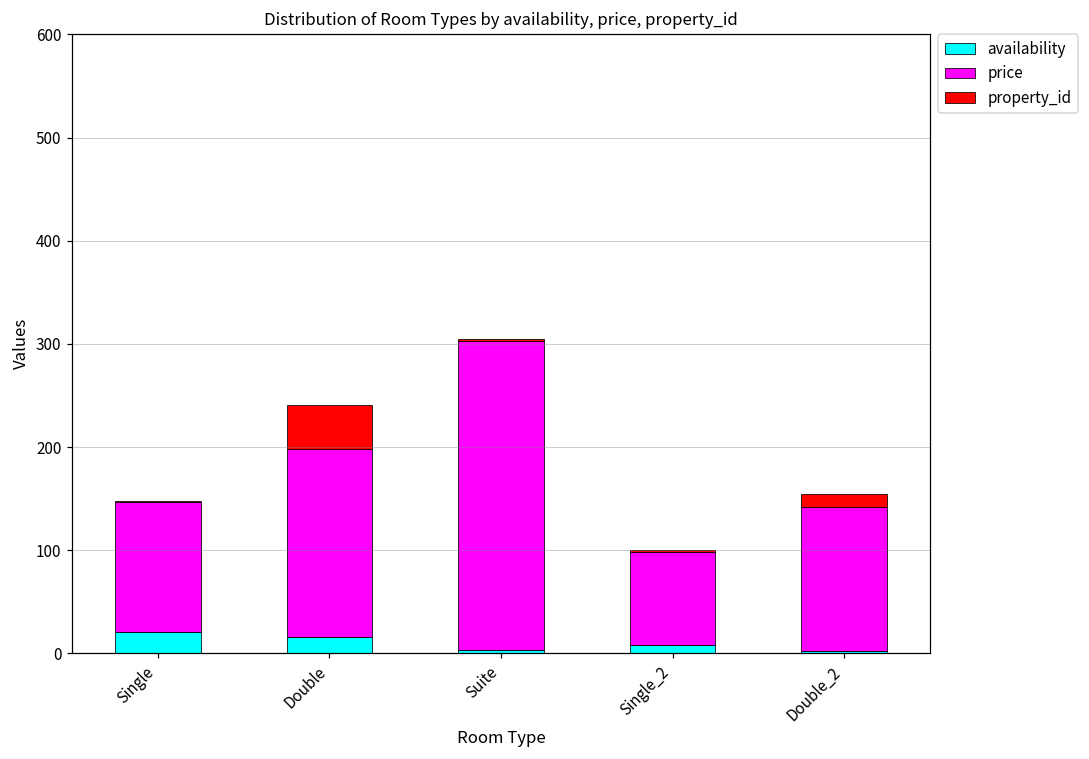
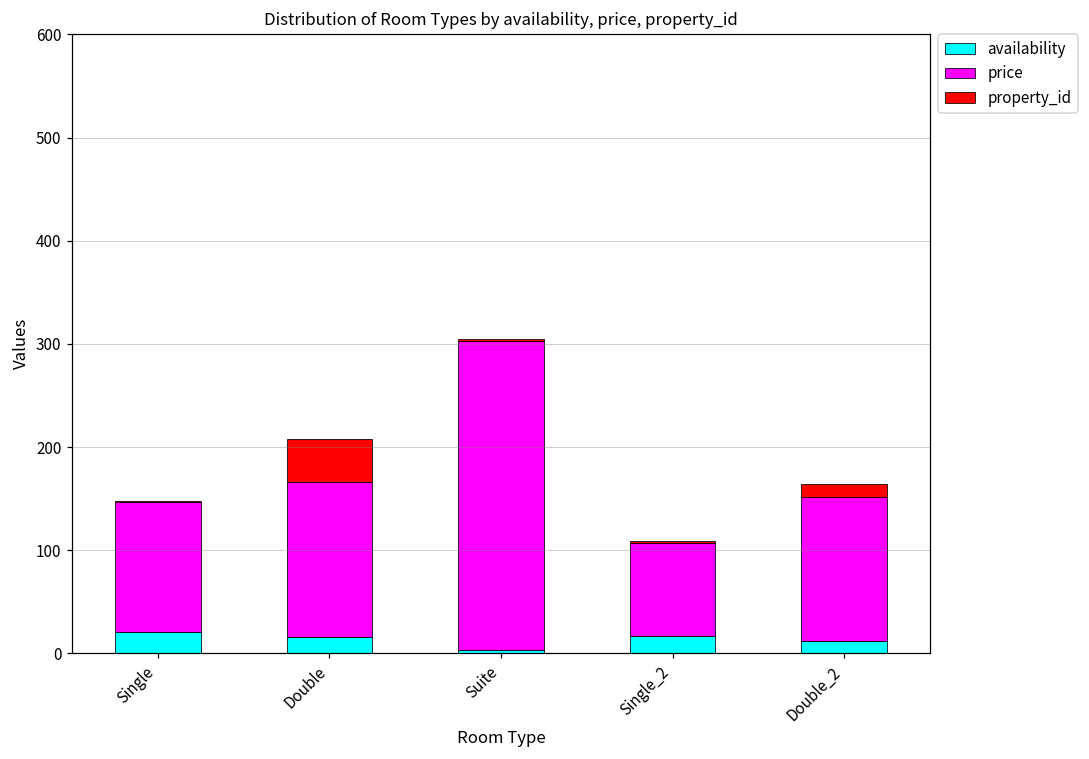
  {
    "availability": {
      "Single": 20,
      "Double": 20,
      "Suite": 0,
-     "Single_2": 10,
-     "Double_2": 0
+     "Single_2": 20,
+     "Double_2": 10
    },
    "price": {
      "Single": 130,
-     "Double": 180,
+     "Double": 150,
      "Suite": 300,
      "Single_2": 90,
      "Double_2": 140
    },
    "property_id": {
      "Double": 40,
      "Double_2": 10
    }
  }
